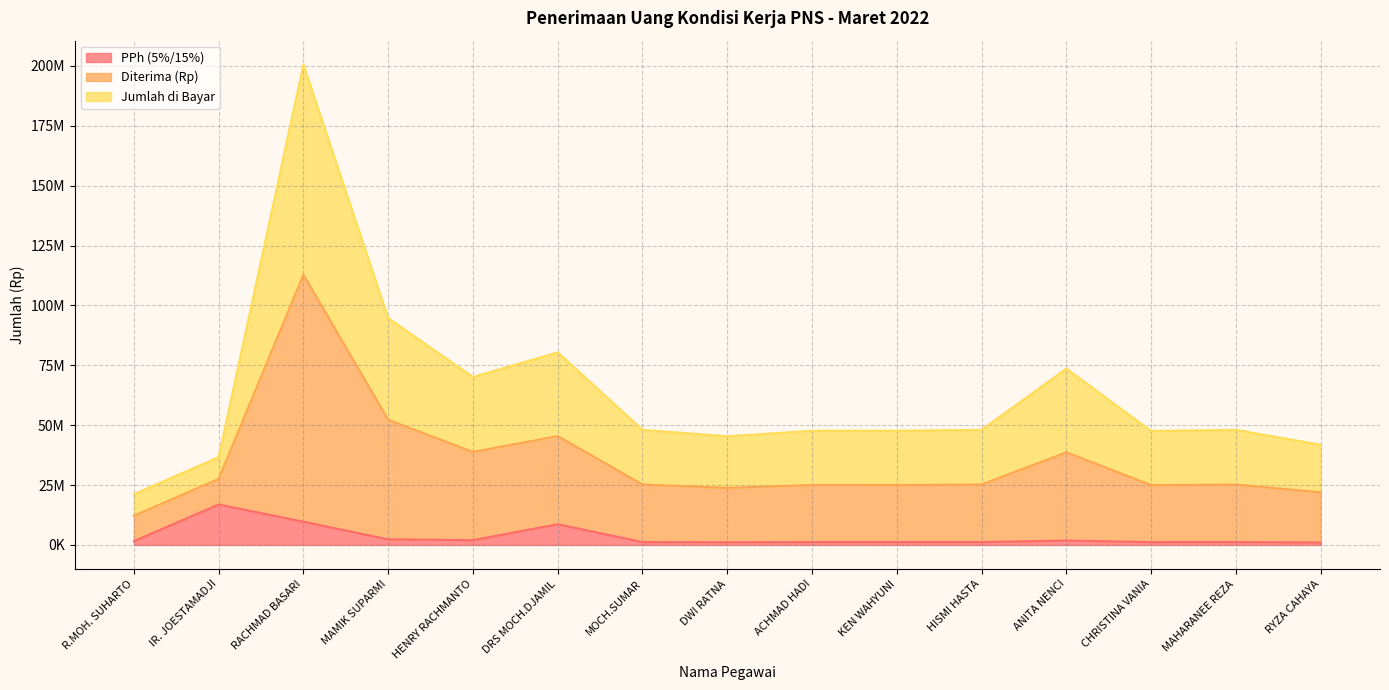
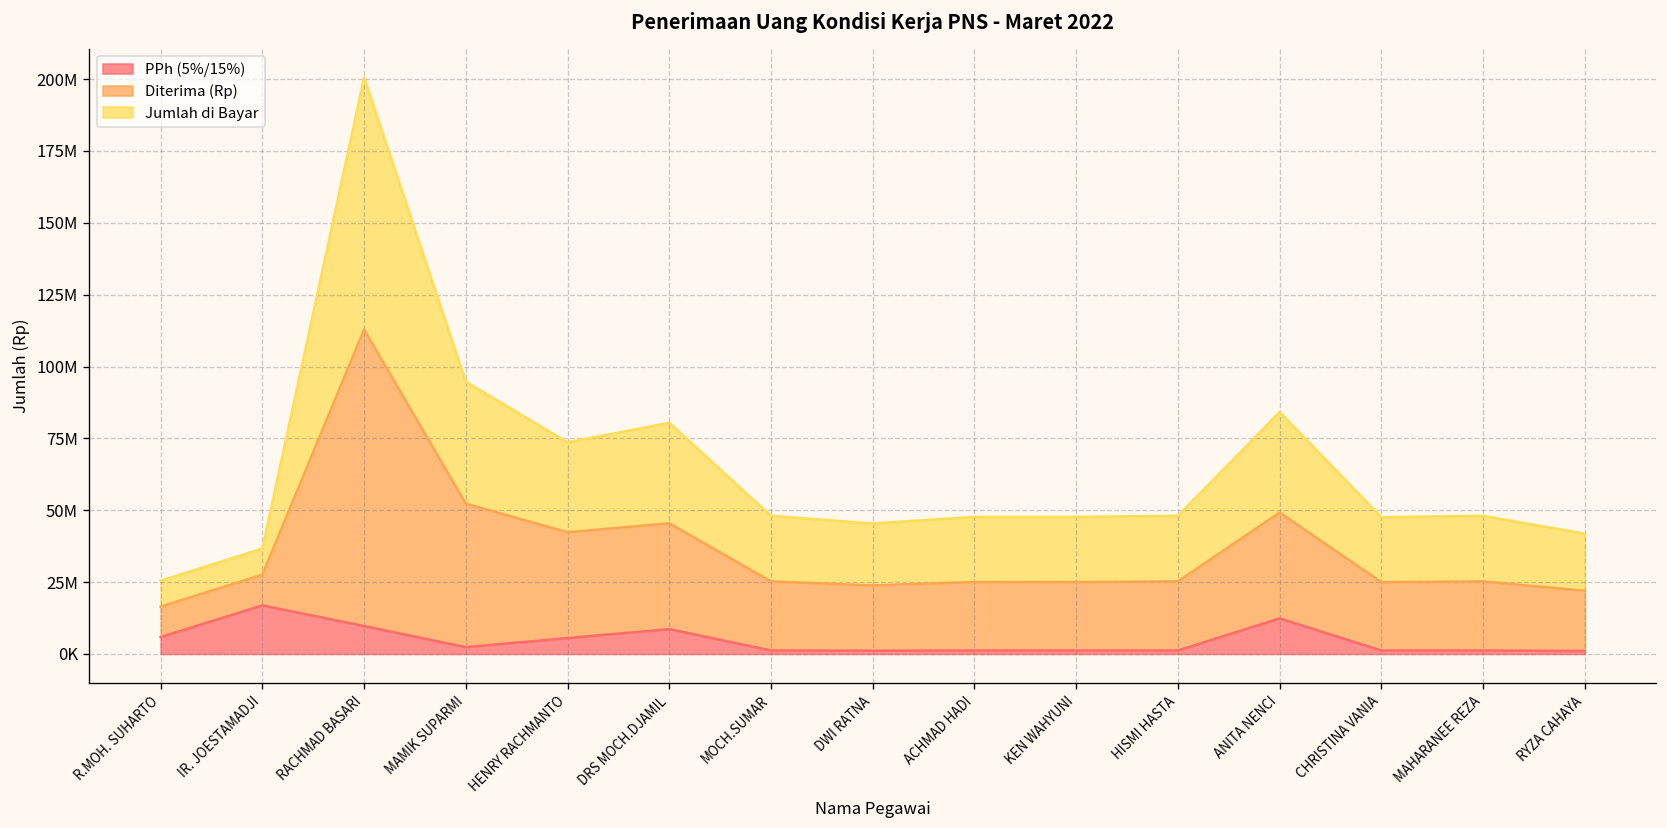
  {
    "PPh (5%/15%)": {
-     "R.MOH. SUHARTO": 2000000,
+     "R.MOH. SUHARTO": 6000000,
      "IR. JOESTAMADJI": 17000000,
      "RACHMAD BASARI": 10000000,
      "MAMIK SUPARMI": 2000000,
-     "HENRY RACHMANTO": 2000000,
+     "HENRY RACHMANTO": 6000000,
      "DRS MOCH.DJAMIL": 9000000,
      "MOCH.SUMAR": 1000000,
      "DWI RATNA": 1000000,
      "ACHMAD HADI": 1000000,
      "KEN WAHYUNI": 1000000,
      "HISMI HASTA": 1000000,
-     "ANITA NENCI": 2000000,
+     "ANITA NENCI": 12000000,
      "CHRISTINA VANIA": 1000000,
      "MAHARANEE REZA": 1000000,
      "RYZA CAHAYA": 1000000
    }
  }
